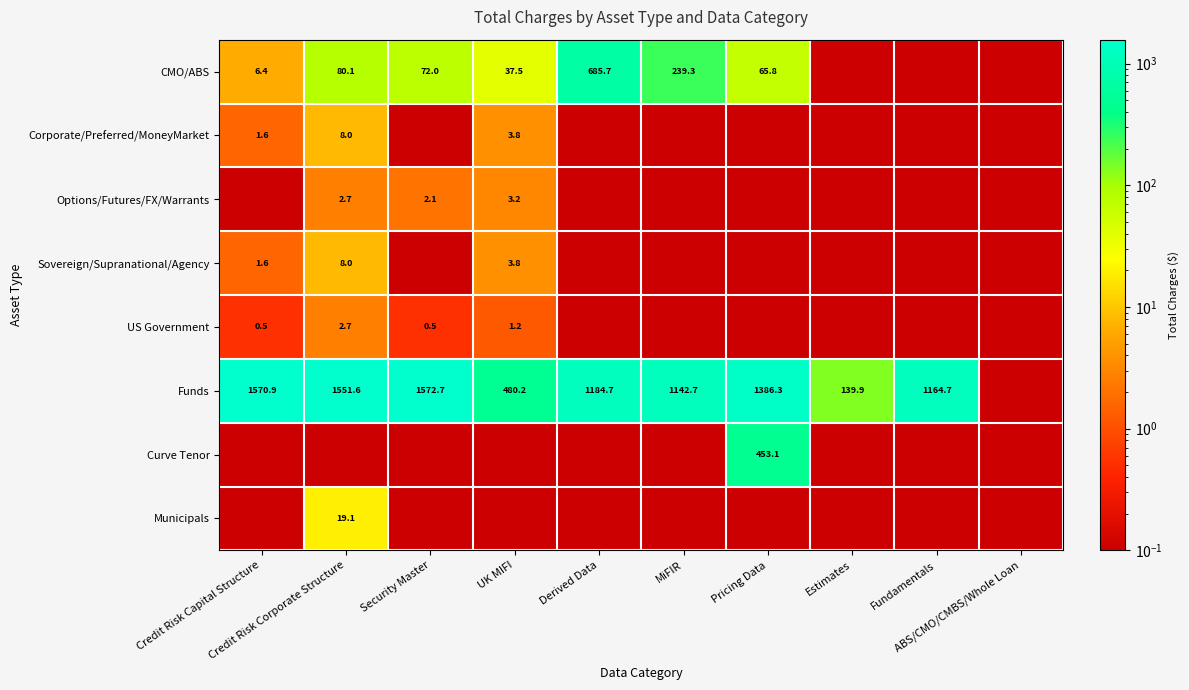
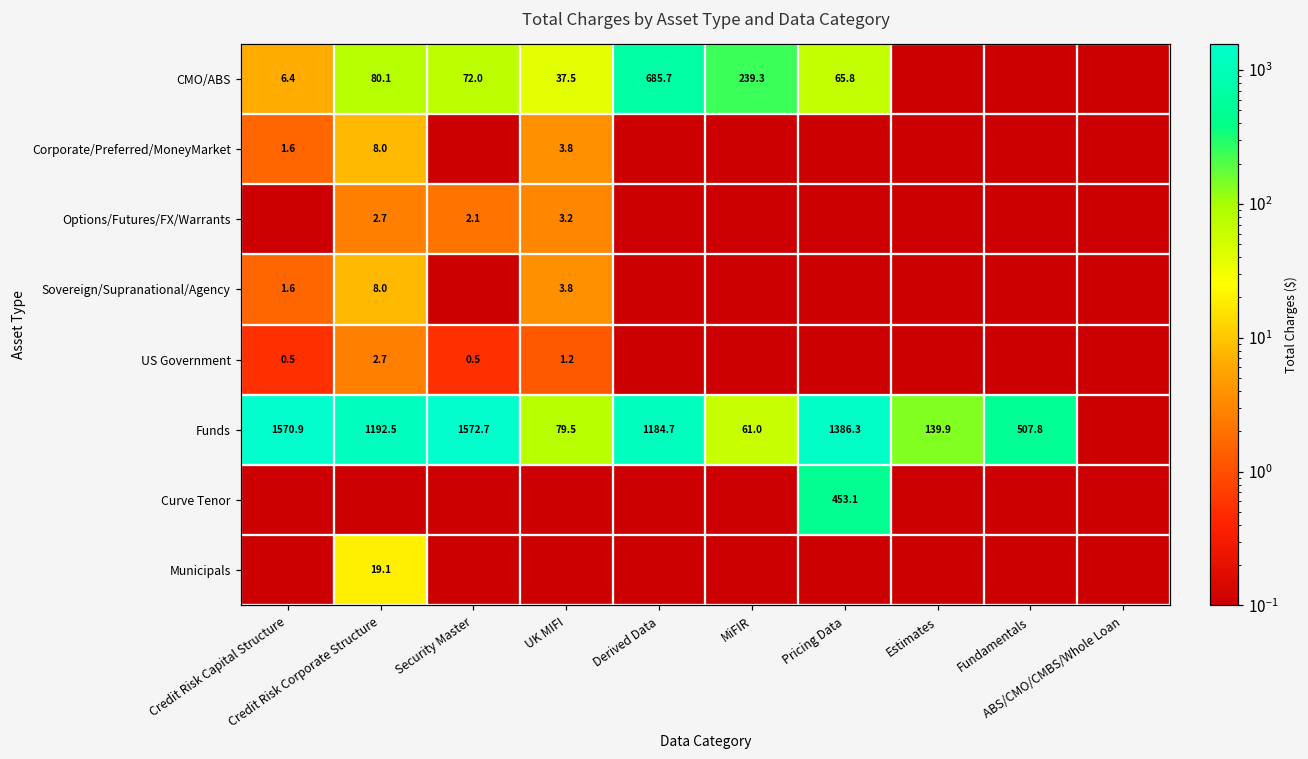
  {
    "CMO/ABS": {
      "Credit Risk Capital Structure": 6.4,
      "Credit Risk Corporate Structure": 80.1,
      "Security Master": 72.0,
      "UK MIFI": 37.5,
      "Derived Data": 685.7,
      "MiFIR": 239.3,
      "Pricing Data": 65.8
    },
    "Corporate/Preferred/MoneyMarket": {
      "Credit Risk Capital Structure": 1.6,
      "Credit Risk Corporate Structure": 8.0,
      "UK MIFI": 3.8
    },
    "Options/Futures/FX/Warrants": {
      "Credit Risk Corporate Structure": 2.7,
      "Security Master": 2.1,
      "UK MIFI": 3.2
    },
    "Sovereign/Supranational/Agency": {
      "Credit Risk Capital Structure": 1.6,
      "Credit Risk Corporate Structure": 8.0,
      "UK MIFI": 3.8
    },
    "US Government": {
      "Credit Risk Capital Structure": 0.5,
      "Credit Risk Corporate Structure": 2.7,
      "Security Master": 0.5,
      "UK MIFI": 1.2
    },
    "Funds": {
      "Credit Risk Capital Structure": 1570.9,
-     "Credit Risk Corporate Structure": 1551.6,
+     "Credit Risk Corporate Structure": 1192.5,
      "Security Master": 1572.7,
-     "UK MIFI": 480.2,
+     "UK MIFI": 79.5,
      "Derived Data": 1184.7,
-     "MiFIR": 1142.7,
+     "MiFIR": 61.0,
      "Pricing Data": 1386.3,
      "Estimates": 139.9,
-     "Fundamentals": 1164.7
+     "Fundamentals": 507.8
    },
    "Curve Tenor": {
      "Pricing Data": 453.1
    },
    "Municipals": {
      "Credit Risk Corporate Structure": 19.1
    }
  }
